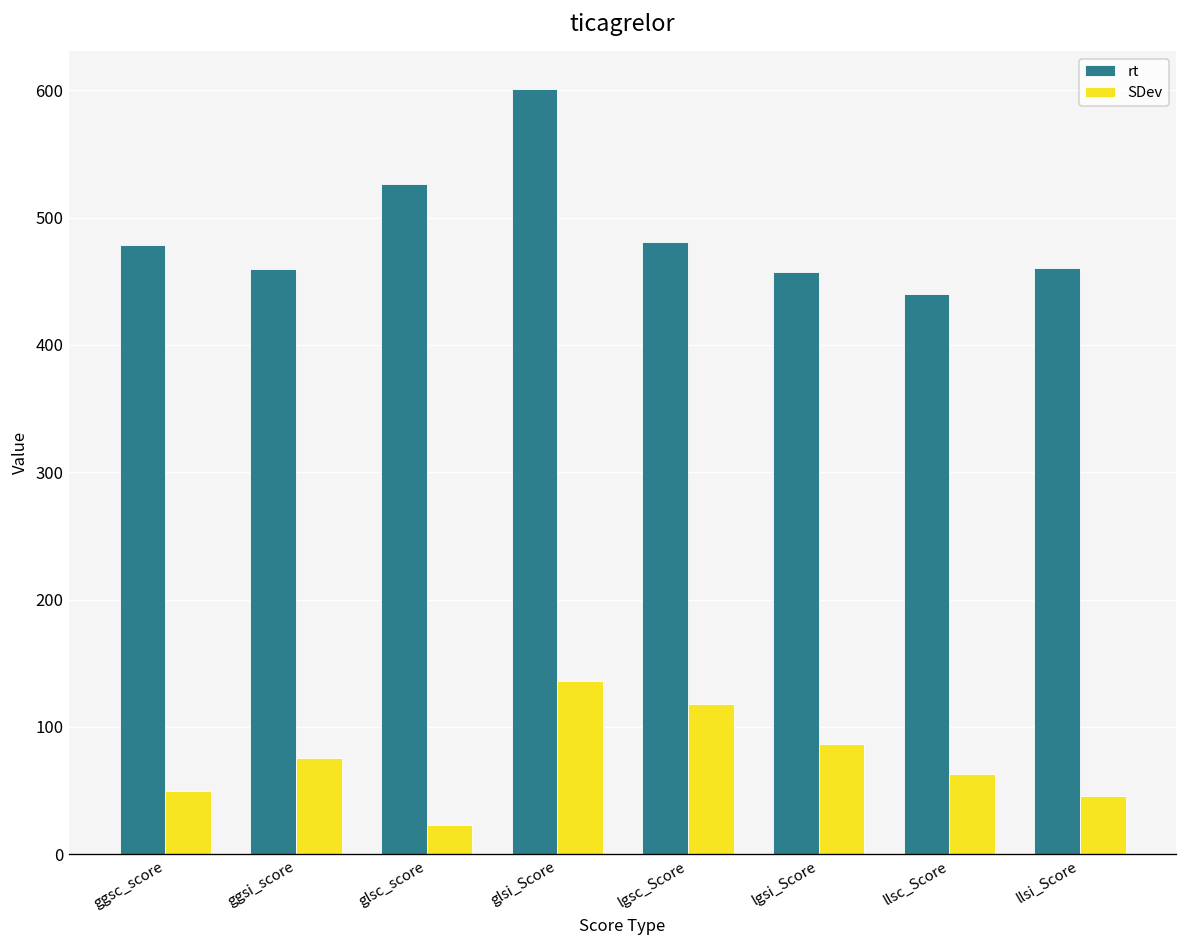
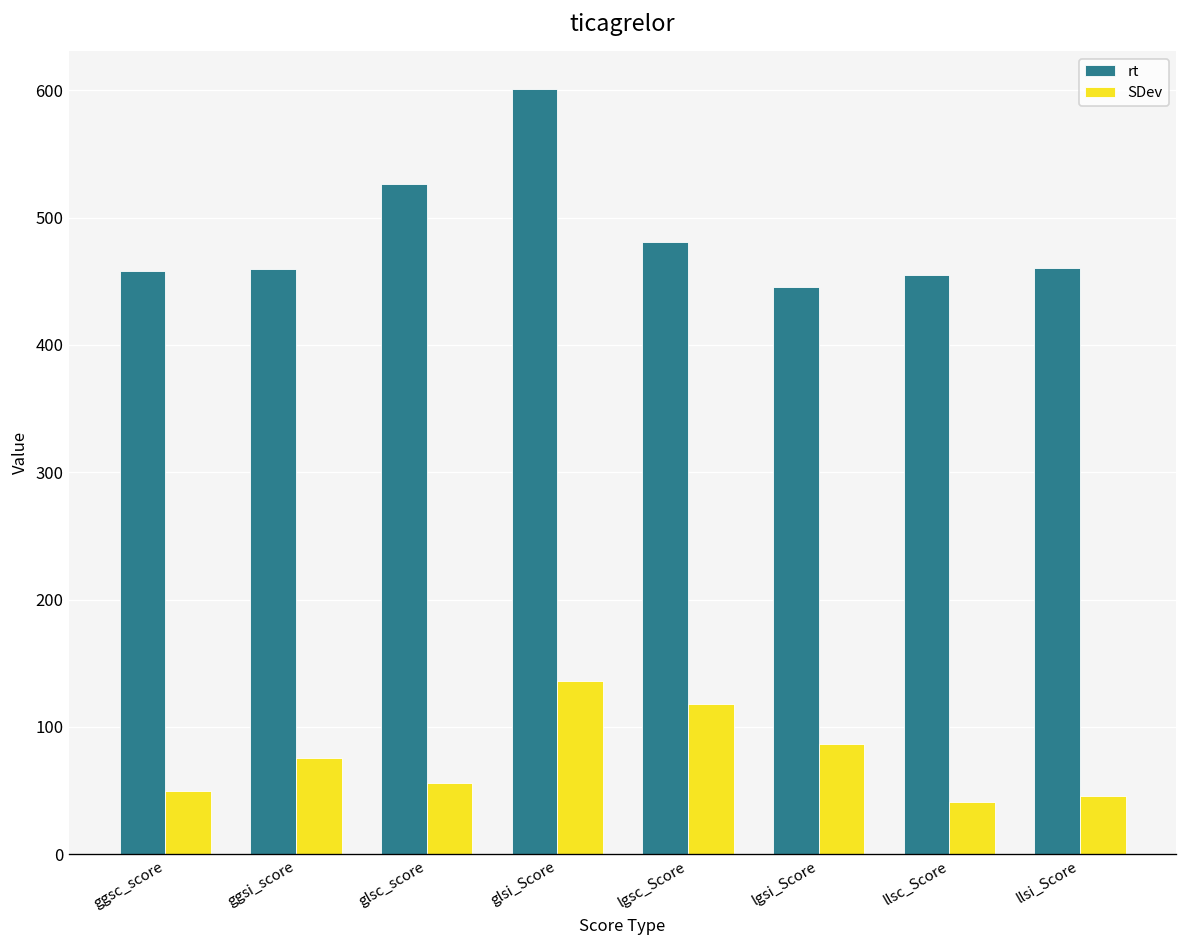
  {
    "rt": {
-     "ggsc_score": 479,
+     "ggsc_score": 458,
      "ggsi_score": 460,
      "glsc_score": 526,
      "glsi_Score": 601,
      "lgsc_Score": 481,
-     "lgsi_Score": 457,
-     "llsc_Score": 440,
+     "lgsi_Score": 445,
+     "llsc_Score": 455,
      "llsi_Score": 461
    },
    "SDev": {
      "ggsc_score": 50,
      "ggsi_score": 75,
-     "glsc_score": 23,
+     "glsc_score": 56,
      "glsi_Score": 137,
      "lgsc_Score": 118,
      "lgsi_Score": 87,
-     "llsc_Score": 63,
+     "llsc_Score": 41,
      "llsi_Score": 46
    }
  }
